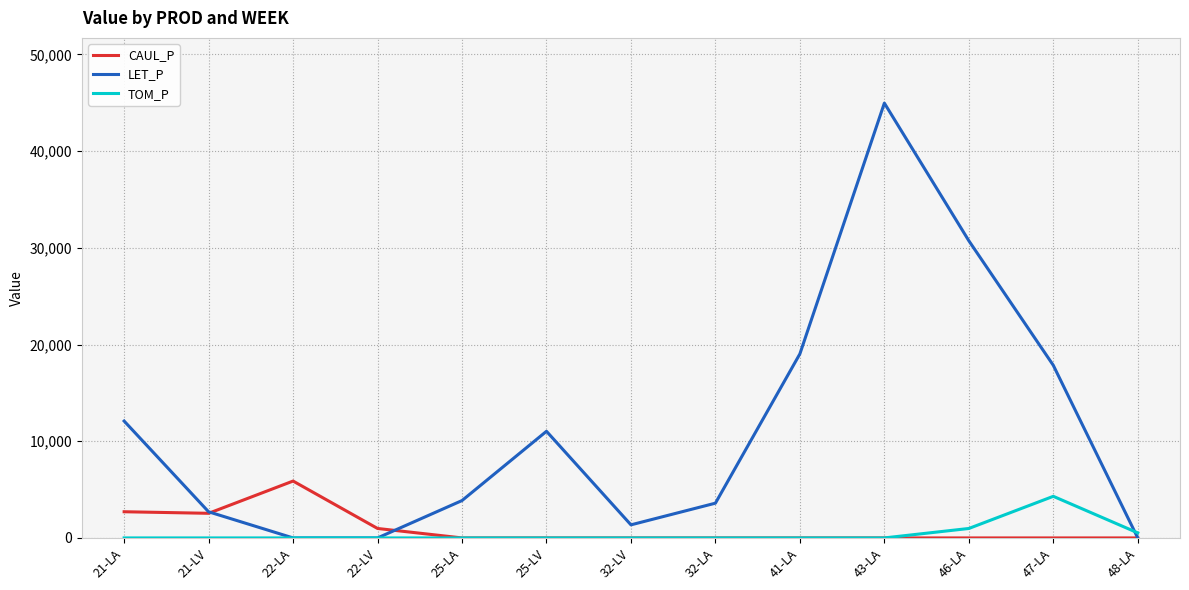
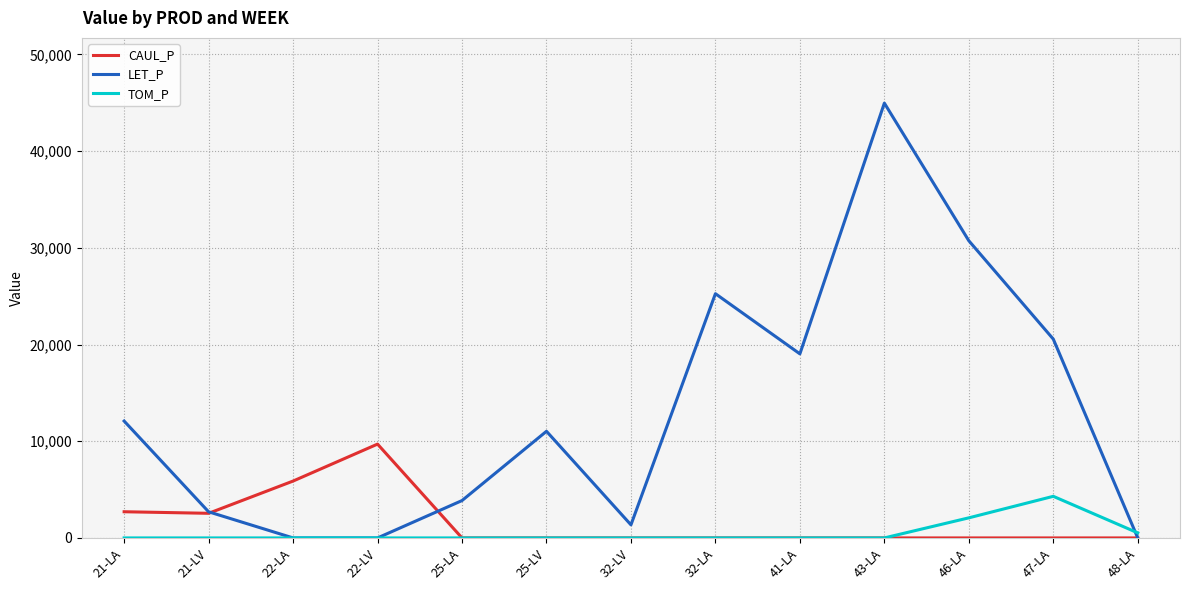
  {
    "CAUL_P": {
      "21-LA": "3,000",
      "22-LA": "6,000",
-     "22-LV": "1,000",
+     "22-LV": "10,000",
      "46-LA": "0",
      "47-LA": "0"
    },
    "LET_P": {
      "21-LA": "12,000",
      "25-LA": "4,000",
      "25-LV": "11,000",
      "32-LV": "1,000",
-     "32-LA": "4,000",
+     "32-LA": "25,000",
      "41-LA": "19,000",
      "43-LA": "45,000",
      "46-LA": "31,000",
-     "47-LA": "18,000"
+     "47-LA": "21,000"
    },
    "TOM_P": {
      "21-LA": "0",
      "21-LV": "0",
-     "46-LA": "1,000",
+     "46-LA": "2,000",
      "47-LA": "4,000",
      "48-LA": "1,000"
    }
  }
